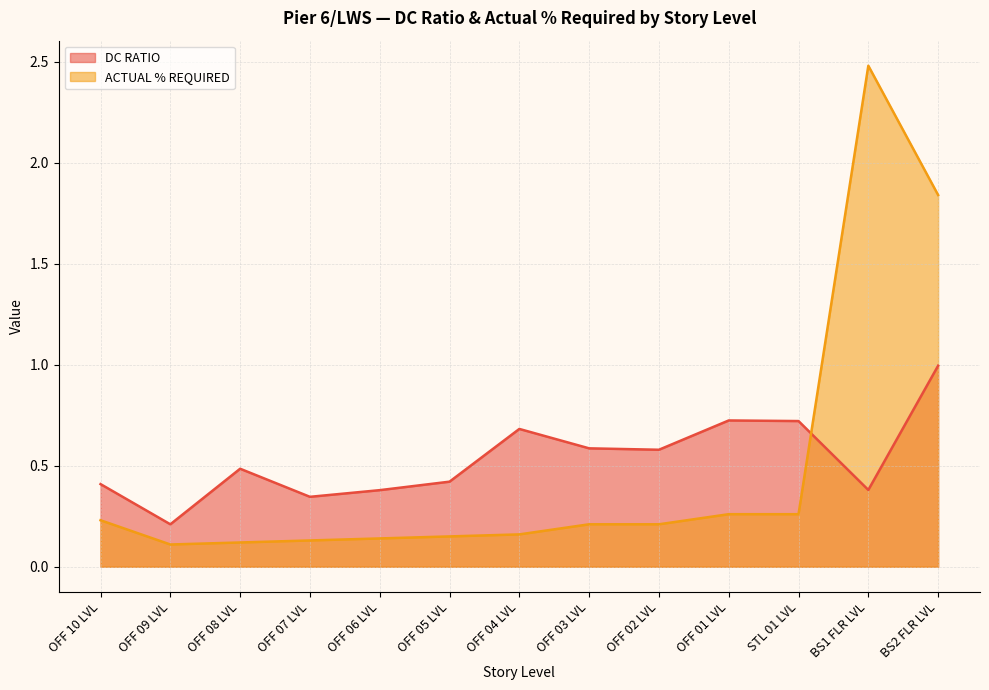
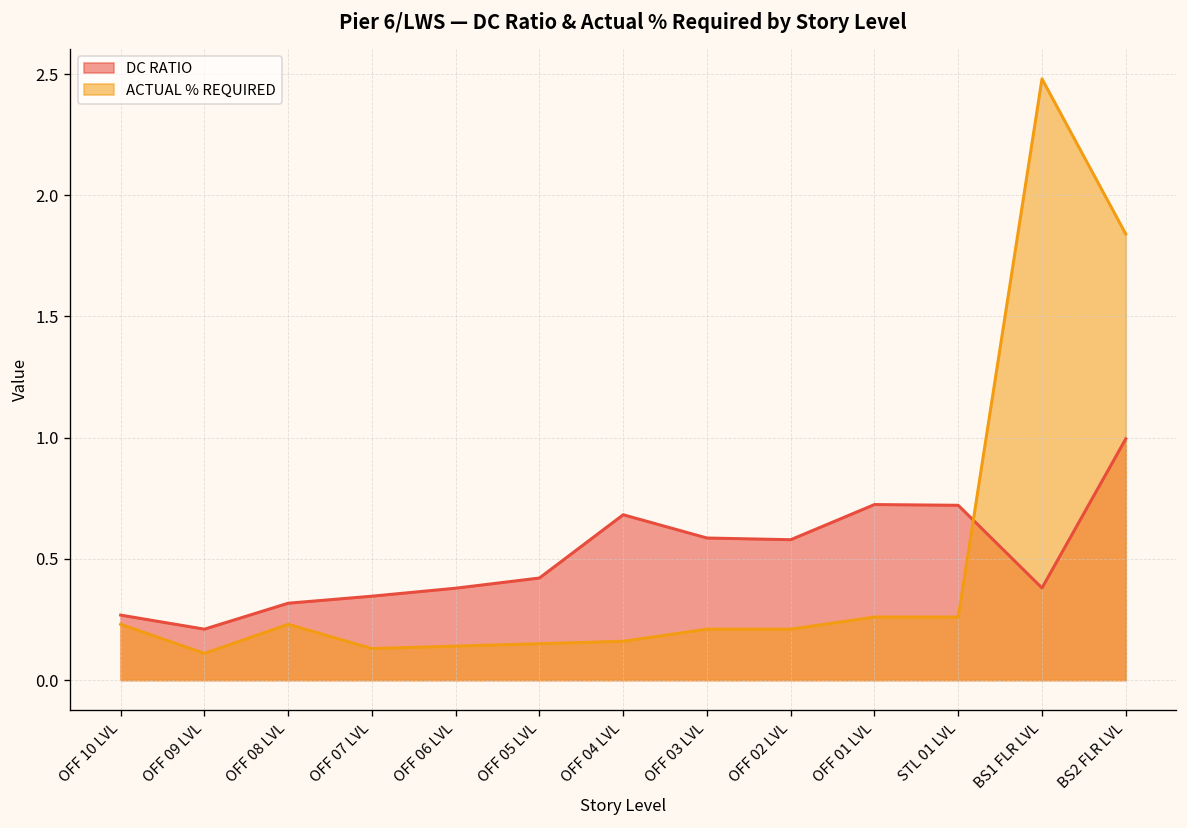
  {
    "DC RATIO": {
-     "OFF 10 LVL": 0.41,
+     "OFF 10 LVL": 0.27,
      "OFF 09 LVL": 0.21,
-     "OFF 08 LVL": 0.49,
+     "OFF 08 LVL": 0.32,
      "OFF 07 LVL": 0.35,
      "OFF 06 LVL": 0.38,
      "OFF 05 LVL": 0.42,
      "OFF 04 LVL": 0.68,
      "OFF 03 LVL": 0.59,
      "OFF 02 LVL": 0.58,
      "OFF 01 LVL": 0.72,
      "STL 01 LVL": 0.72,
      "BS1 FLR LVL": 0.38,
      "BS2 FLR LVL": 1.00
    },
    "ACTUAL % REQUIRED": {
      "OFF 10 LVL": 0.23,
      "OFF 09 LVL": 0.11,
-     "OFF 08 LVL": 0.12,
+     "OFF 08 LVL": 0.23,
      "OFF 07 LVL": 0.13,
      "OFF 06 LVL": 0.14,
      "OFF 05 LVL": 0.15,
      "OFF 04 LVL": 0.16,
      "OFF 03 LVL": 0.21,
      "OFF 02 LVL": 0.21,
      "OFF 01 LVL": 0.26,
      "STL 01 LVL": 0.26,
      "BS1 FLR LVL": 2.48,
      "BS2 FLR LVL": 1.84
    }
  }
